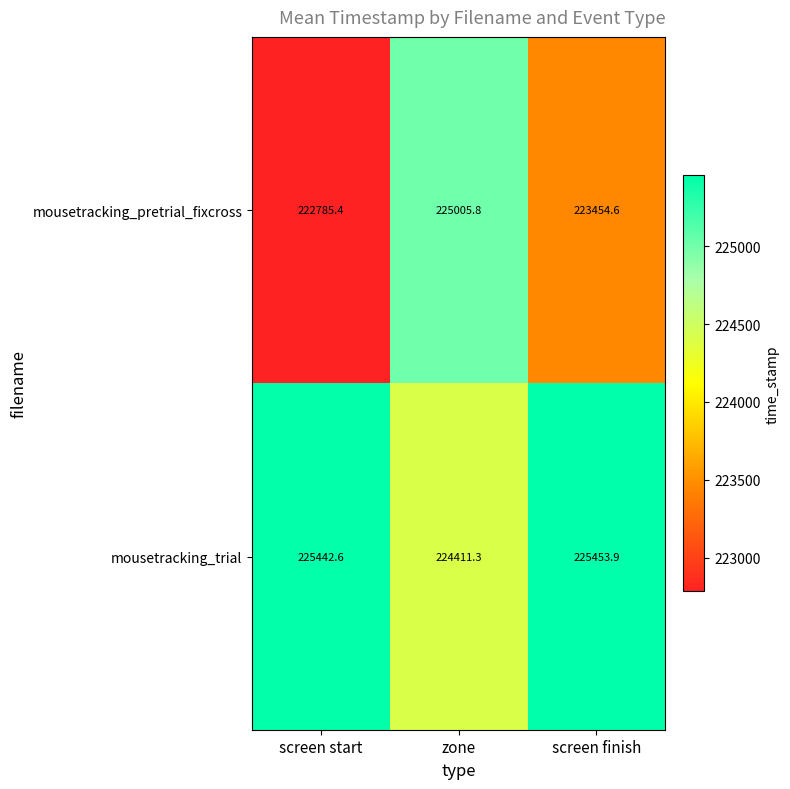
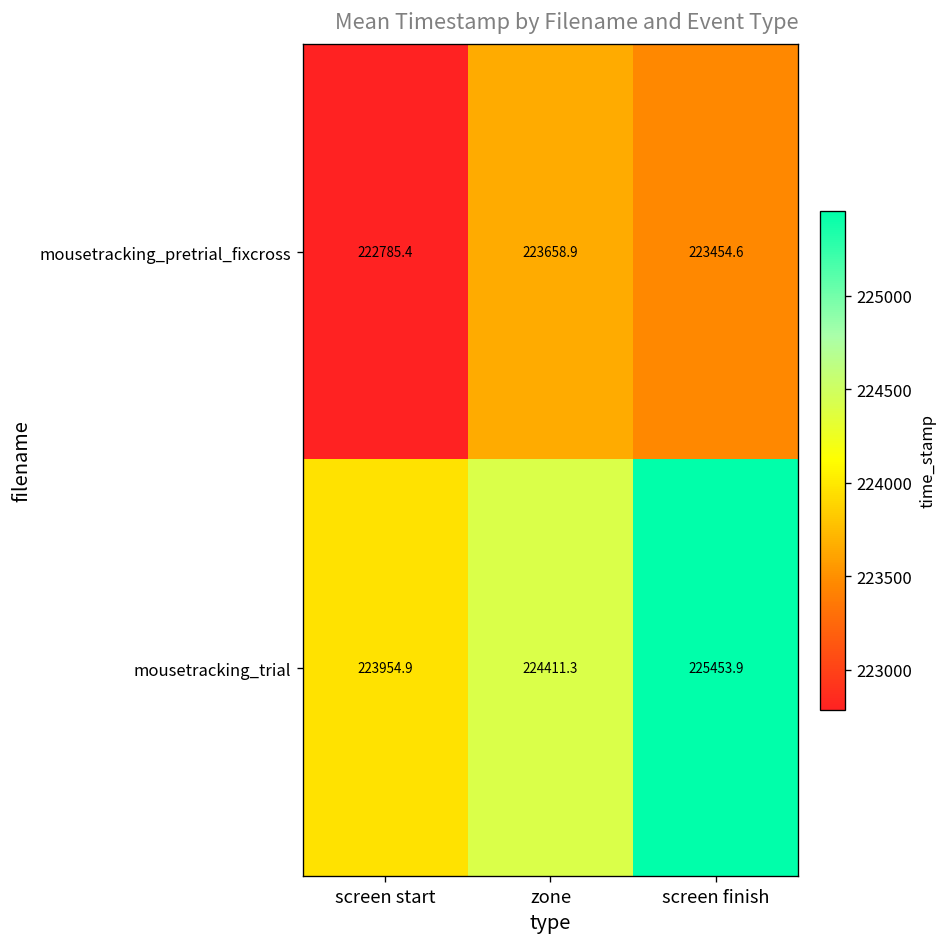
  {
    "mousetracking_pretrial_fixcross": {
      "screen start": 222785.4,
-     "zone": 225005.8,
+     "zone": 223658.9,
      "screen finish": 223454.6
    },
    "mousetracking_trial": {
-     "screen start": 225442.6,
+     "screen start": 223954.9,
      "zone": 224411.3,
      "screen finish": 225453.9
    }
  }
